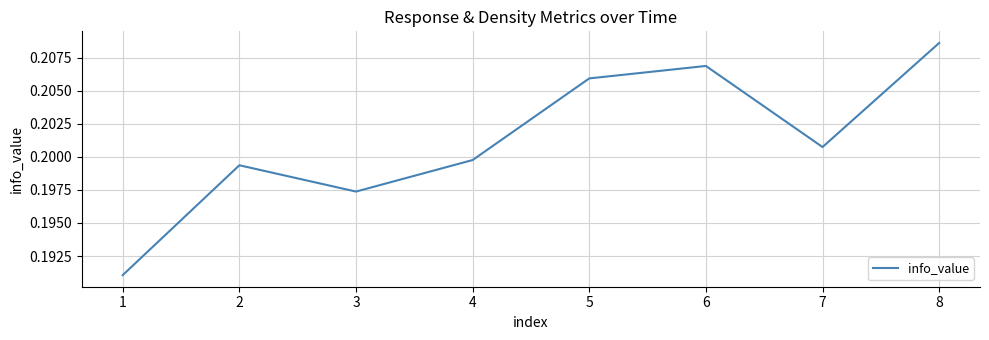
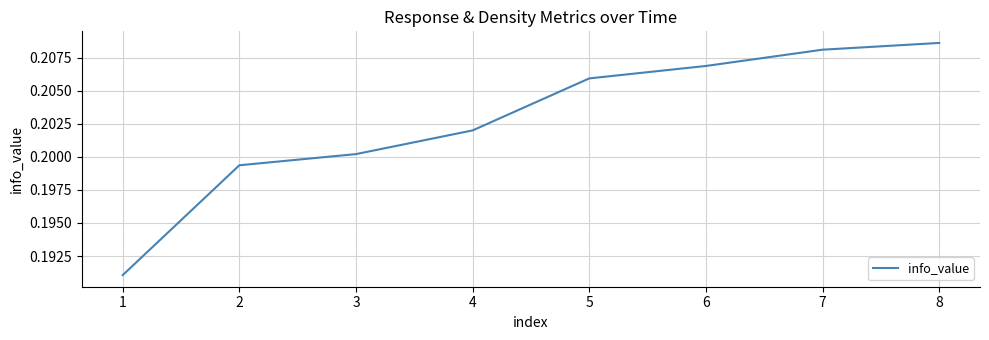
  {
    "1": 0.1911,
    "2": 0.1994,
-   "3": 0.1974,
-   "4": 0.1998,
+   "3": 0.2002,
+   "4": 0.2020,
    "5": 0.2059,
    "6": 0.2069,
-   "7": 0.2007,
+   "7": 0.2081,
    "8": 0.2086
  }
